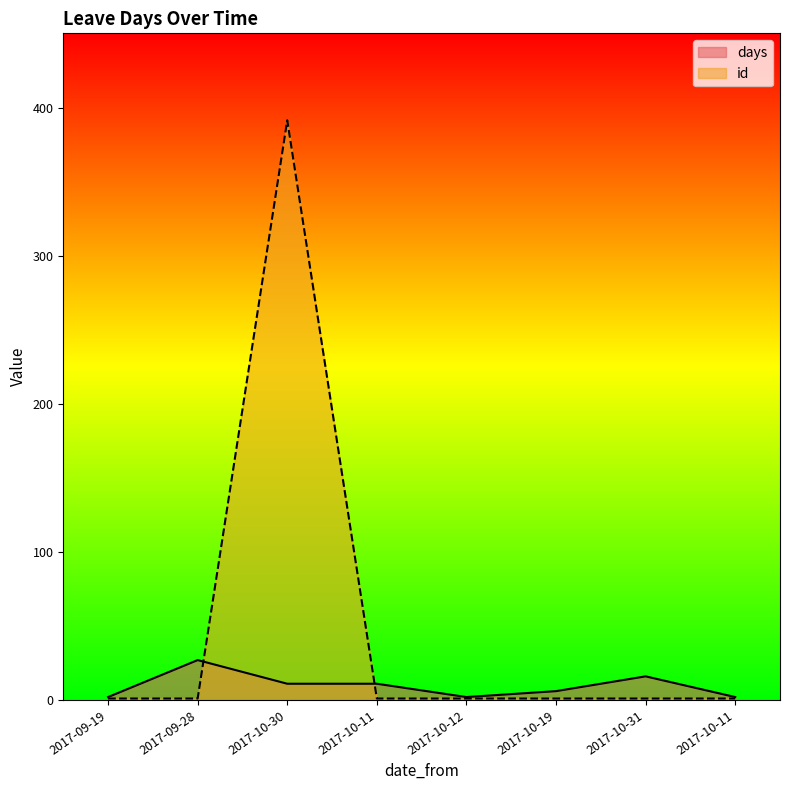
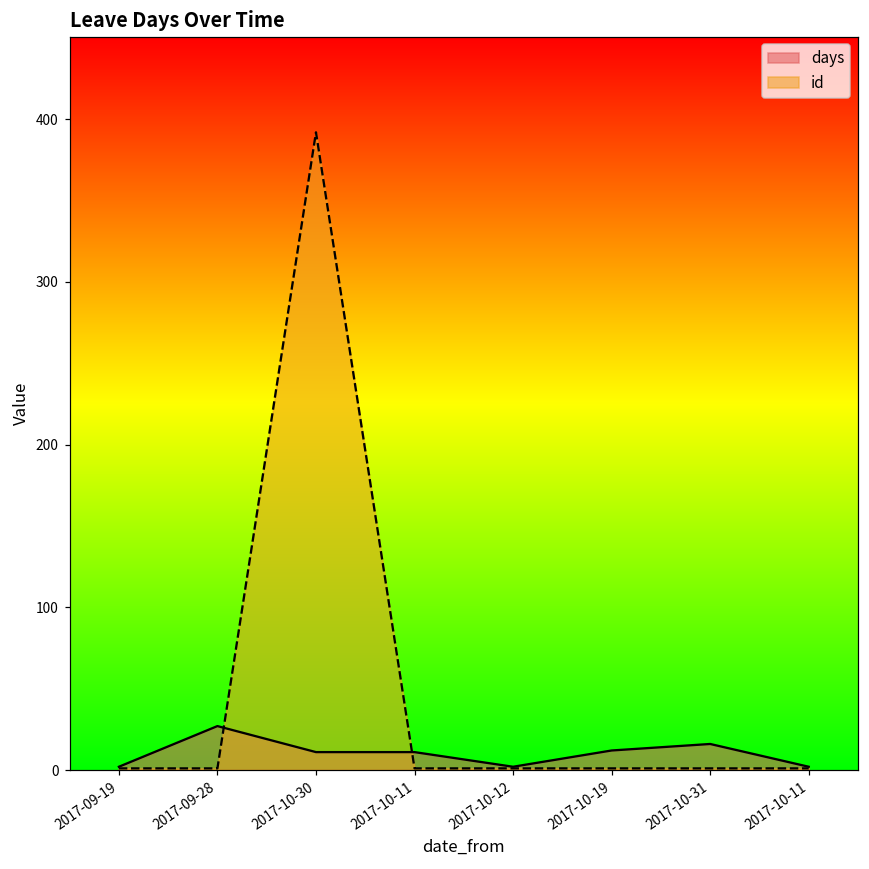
  {
    "days": {
      "2017-09-28": 27,
      "2017-10-30": 11,
-     "2017-10-19": 6,
+     "2017-10-19": 12,
      "2017-10-31": 16
    },
    "id": {
      "2017-09-28": 1,
      "2017-10-30": 392,
      "2017-10-19": 1,
      "2017-10-31": 1
    }
  }
